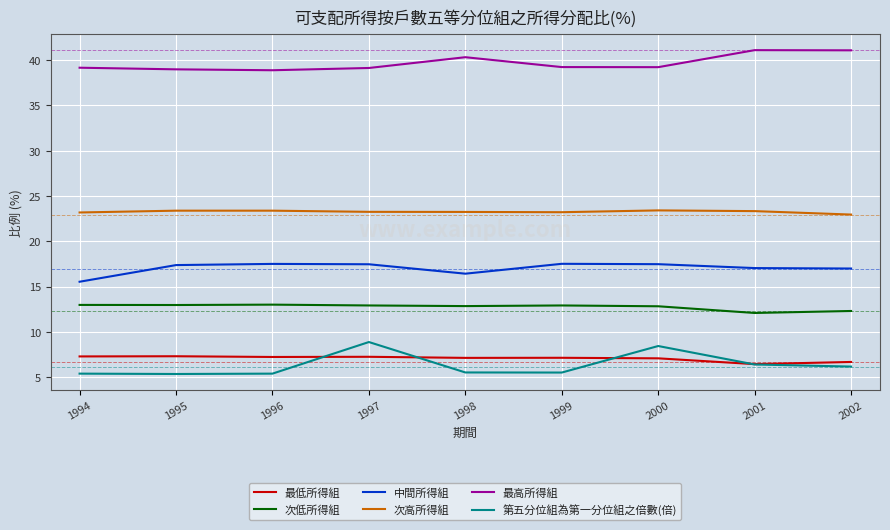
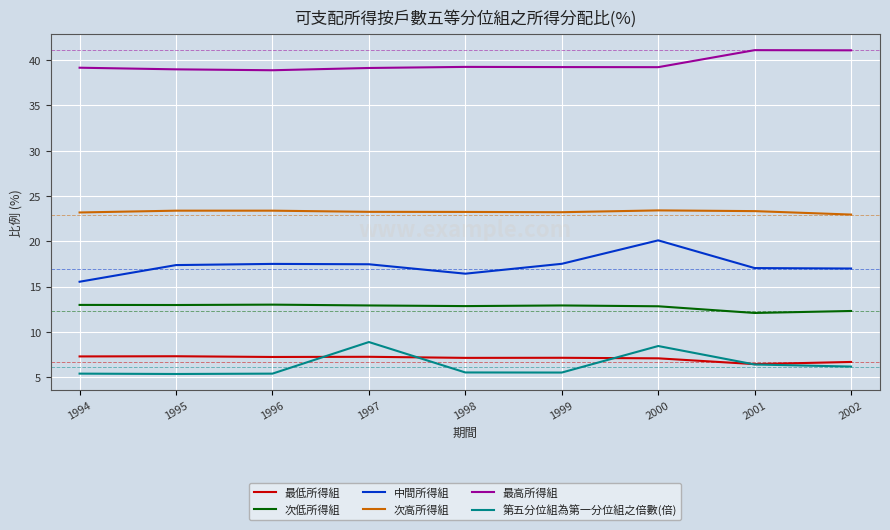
  {
    "最低所得組": {
      "1994": 7,
      "1995": 7,
      "1996": 7,
      "1997": 7,
      "1998": 7,
      "1999": 7,
      "2000": 7,
      "2002": 7
    },
    "次低所得組": {
      "1994": 13,
      "1995": 13,
      "1996": 13,
      "1997": 13,
      "1998": 13,
      "1999": 13,
      "2000": 13,
      "2001": 12,
      "2002": 12
    },
    "中間所得組": {
      "1994": 16,
      "1995": 17,
      "1996": 18,
      "1997": 17,
      "1998": 16,
      "1999": 18,
-     "2000": 17,
+     "2000": 20,
      "2001": 17,
      "2002": 17
    },
    "次高所得組": {
      "1994": 23,
      "1995": 23,
      "1996": 23,
      "1997": 23,
      "1998": 23,
      "1999": 23,
      "2000": 23,
      "2001": 23,
      "2002": 23
    },
    "最高所得組": {
      "1994": 39,
      "1995": 39,
      "1996": 39,
      "1997": 39,
-     "1998": 40,
+     "1998": 39,
      "1999": 39,
      "2000": 39,
      "2001": 41,
      "2002": 41
    },
    "第五分位組為第一分位組之倍數(倍)": {
      "1994": 5,
      "1995": 5,
      "1996": 5,
      "1997": 9,
      "1998": 6,
      "1999": 6,
      "2000": 8,
      "2002": 6
    }
  }
